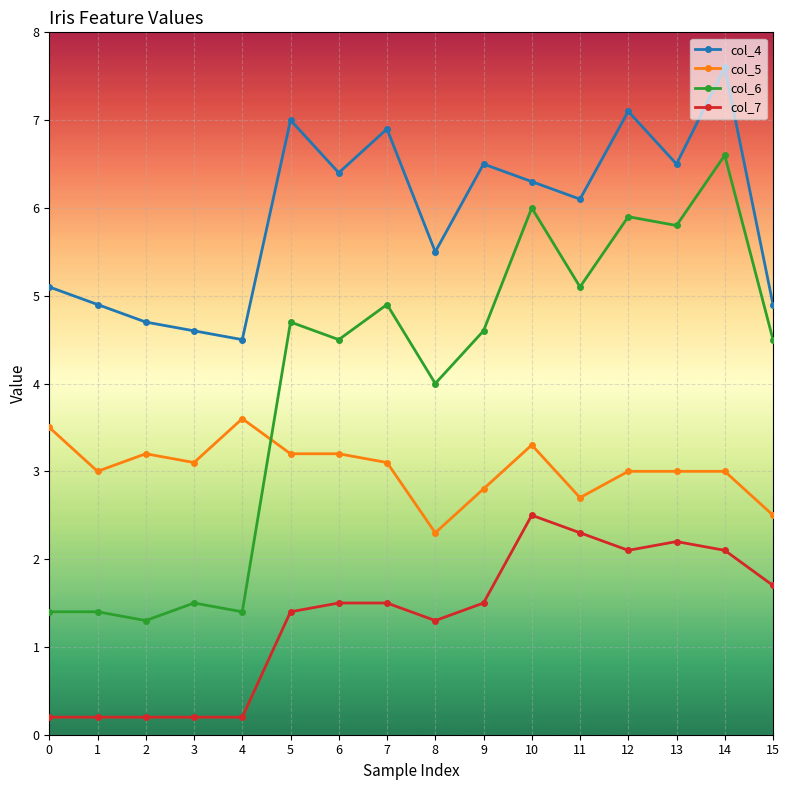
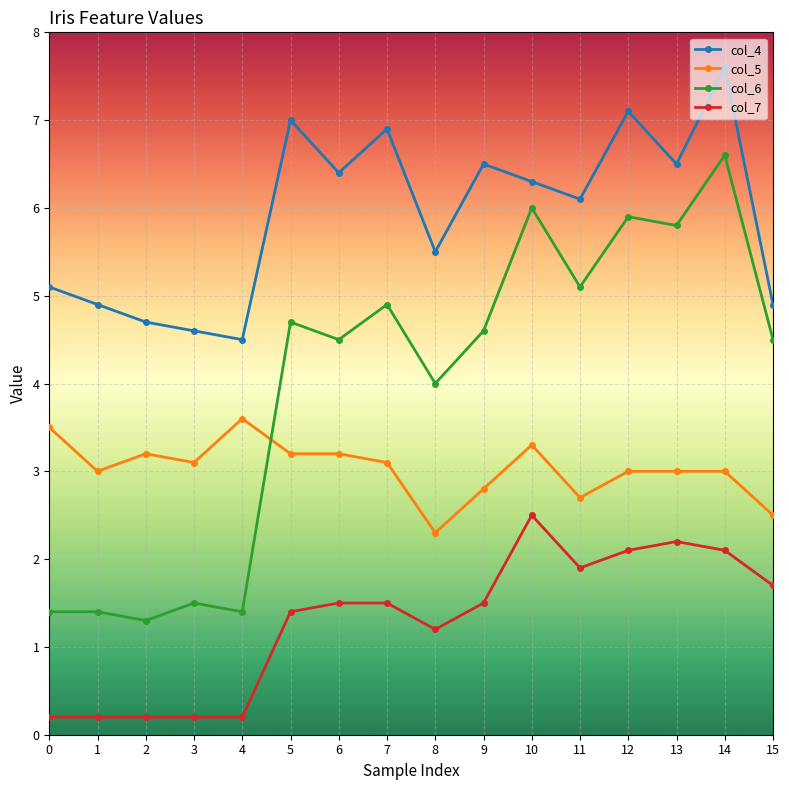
  {
    "col_4": {
      "0": 5.1,
      "1": 4.9,
      "2": 4.7,
      "3": 4.6,
      "4": 4.5,
      "5": 7.0,
      "6": 6.4,
      "7": 6.9,
      "8": 5.5,
      "9": 6.5,
      "10": 6.3,
      "11": 6.1,
      "12": 7.1,
      "13": 6.5,
      "15": 4.9
    },
    "col_5": {
      "0": 3.5,
      "1": 3.0,
      "2": 3.2,
      "3": 3.1,
      "4": 3.6,
      "5": 3.2,
      "6": 3.2,
      "7": 3.1,
      "8": 2.3,
      "9": 2.8,
      "10": 3.3,
      "11": 2.7,
      "12": 3.0,
      "13": 3.0,
      "14": 3.0,
      "15": 2.5
    },
    "col_6": {
      "0": 1.4,
      "1": 1.4,
      "2": 1.3,
      "3": 1.5,
      "4": 1.4,
      "5": 4.7,
      "6": 4.5,
      "7": 4.9,
      "8": 4.0,
      "9": 4.6,
      "10": 6.0,
      "11": 5.1,
      "12": 5.9,
      "13": 5.8,
      "14": 6.6,
      "15": 4.5
    },
    "col_7": {
      "0": 0.2,
      "1": 0.2,
      "2": 0.2,
      "3": 0.2,
      "4": 0.2,
      "5": 1.4,
      "6": 1.5,
      "7": 1.5,
-     "8": 1.3,
+     "8": 1.2,
      "9": 1.5,
      "10": 2.5,
-     "11": 2.3,
+     "11": 1.9,
      "12": 2.1,
      "13": 2.2,
      "14": 2.1,
      "15": 1.7
    }
  }
